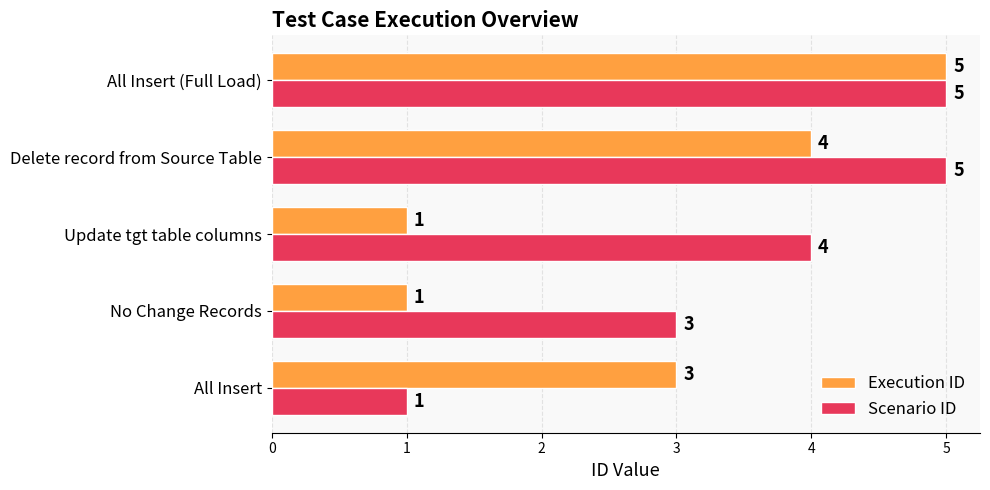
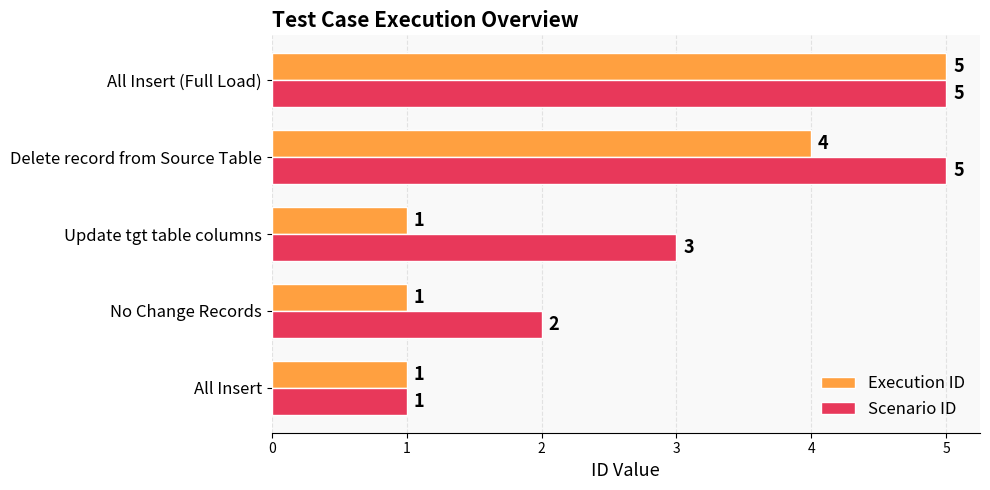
  {
    "Execution ID": {
      "All Insert (Full Load)": 5,
      "Delete record from Source Table": 4,
      "Update tgt table columns": 1,
      "No Change Records": 1,
-     "All Insert": 3
+     "All Insert": 1
    },
    "Scenario ID": {
      "All Insert (Full Load)": 5,
      "Delete record from Source Table": 5,
-     "Update tgt table columns": 4,
-     "No Change Records": 3,
+     "Update tgt table columns": 3,
+     "No Change Records": 2,
      "All Insert": 1
    }
  }
